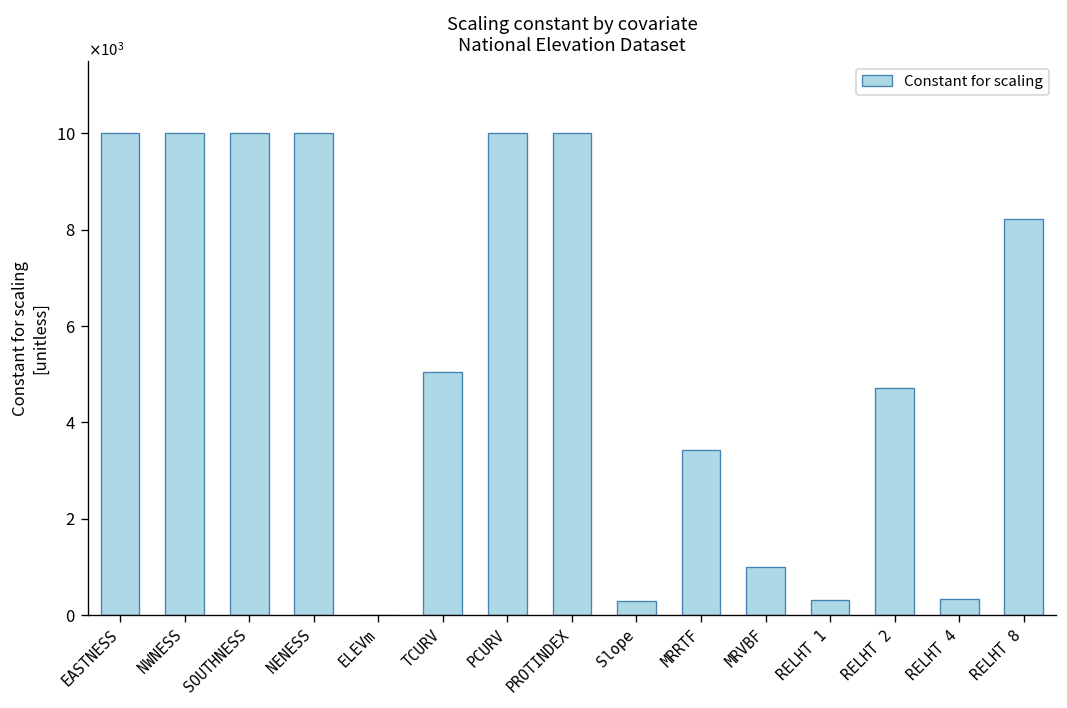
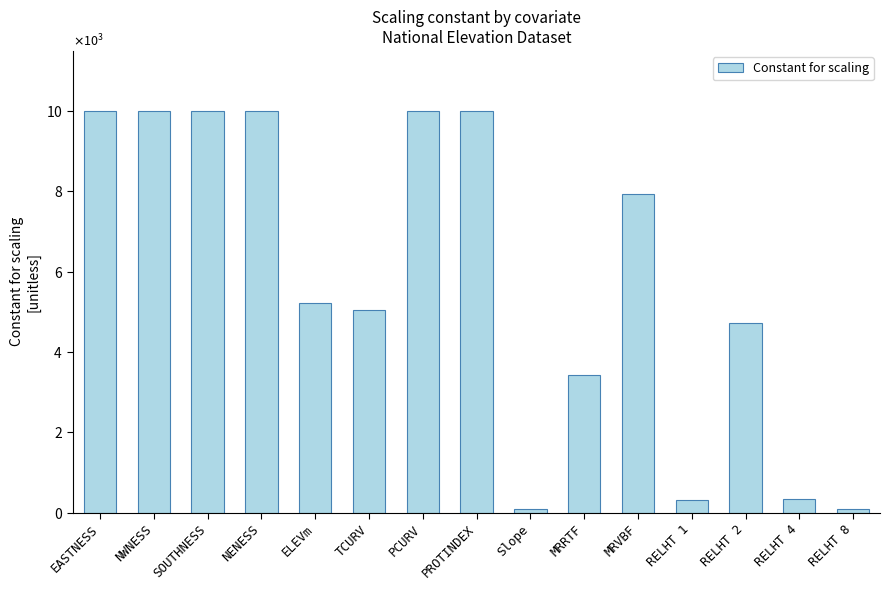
  {
    "EASTNESS": 10000,
    "NWNESS": 10000,
    "SOUTHNESS": 10000,
    "NENESS": 10000,
-   "ELEVm": 0,
+   "ELEVm": 5200,
    "TCURV": 5000,
    "PCURV": 10000,
    "PROTINDEX": 10000,
-   "Slope": 300,
+   "Slope": 100,
    "MRRTF": 3400,
-   "MRVBF": 1000,
+   "MRVBF": 7900,
    "RELHT 1": 300,
    "RELHT 2": 4700,
    "RELHT 4": 300,
-   "RELHT 8": 8200
+   "RELHT 8": 100
  }
